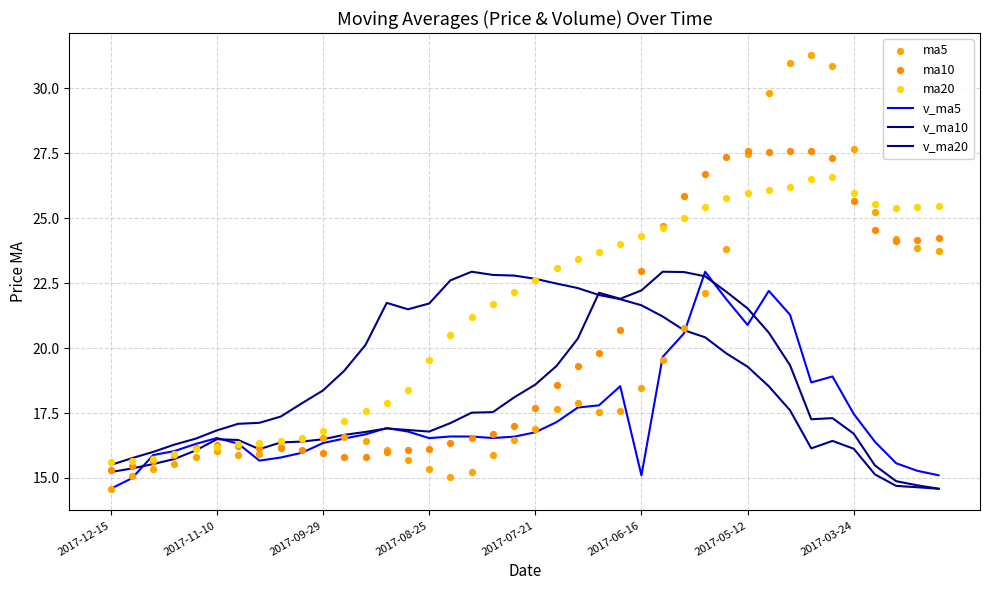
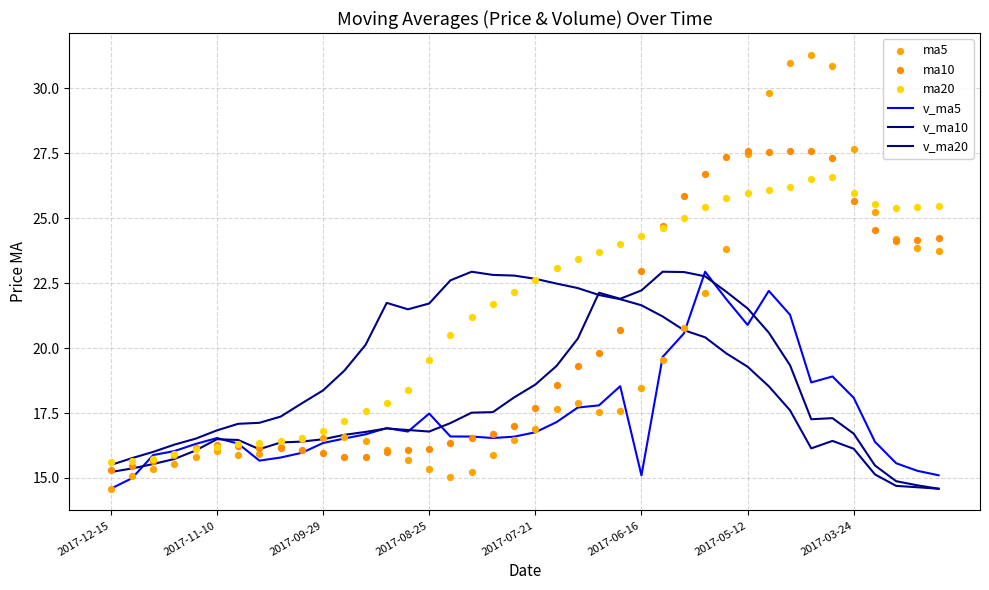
  {
    "v_ma5": {
      "2017-09-29": 16.3,
-     "2017-08-25": 16.5,
+     "2017-08-25": 17.5,
      "2017-07-21": 16.8,
      "2017-06-16": 15.1,
      "2017-05-12": 20.9,
-     "2017-03-24": 17.5
+     "2017-03-24": 18.1
    }
  }
